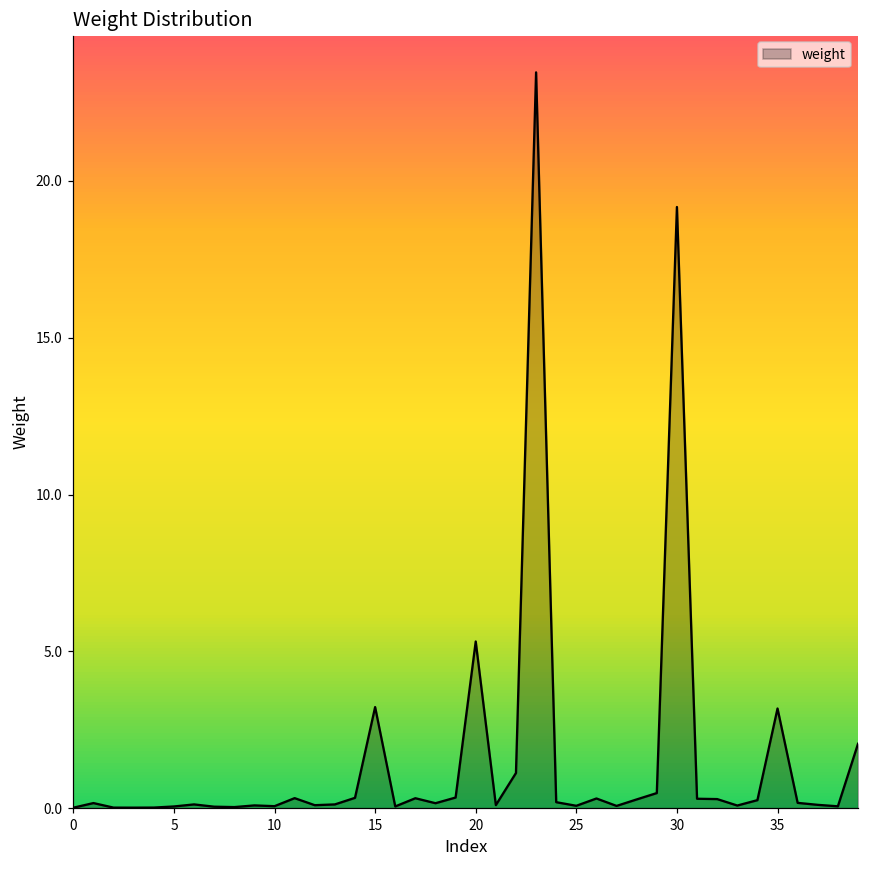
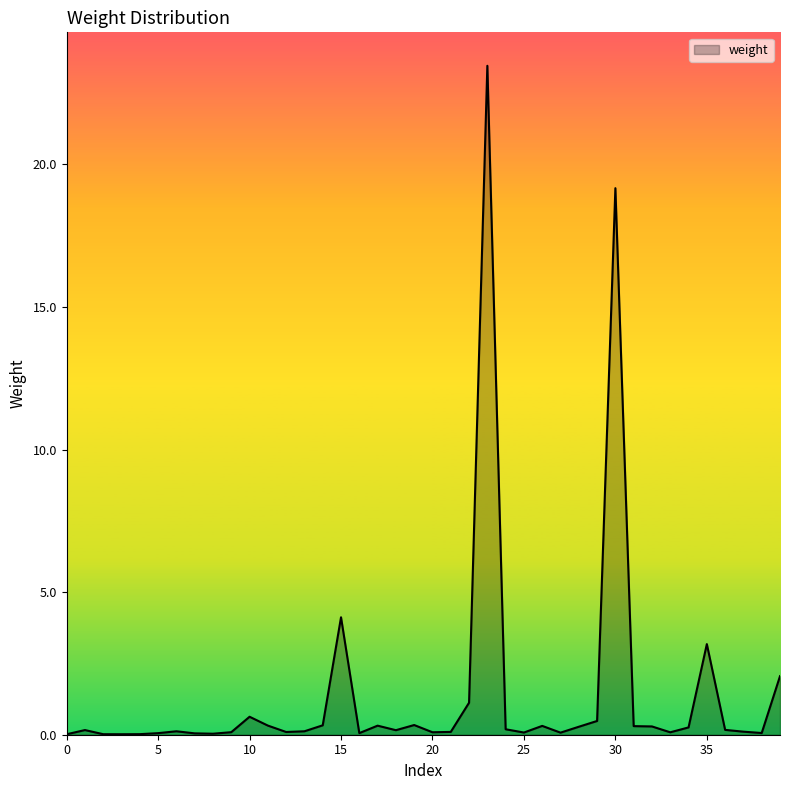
  {
    "0": 0.0,
    "5": 0.1,
-   "10": 0.1,
-   "15": 3.2,
-   "20": 5.3,
+   "10": 0.6,
+   "15": 4.1,
+   "20": 0.1,
    "25": 0.1,
    "30": 19.2,
    "35": 3.2
  }
